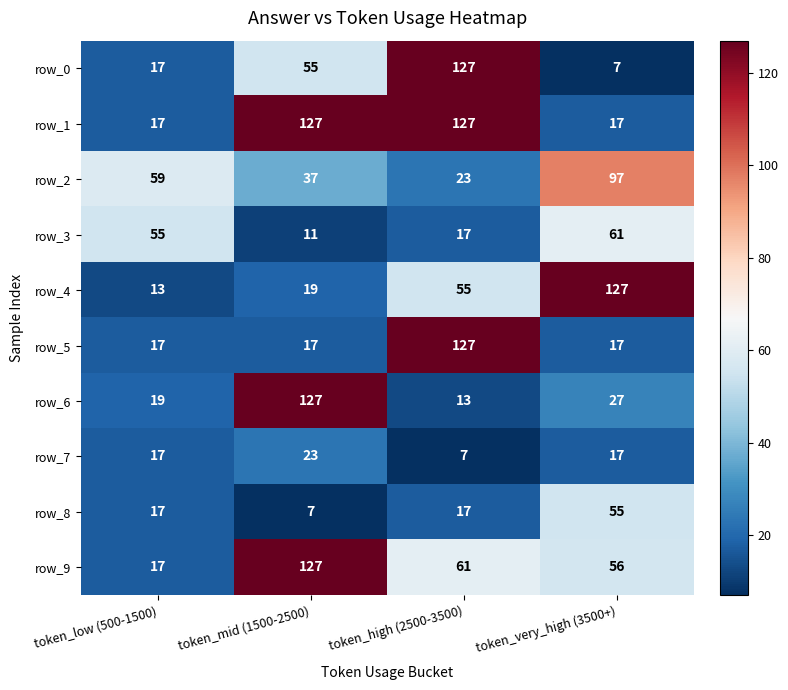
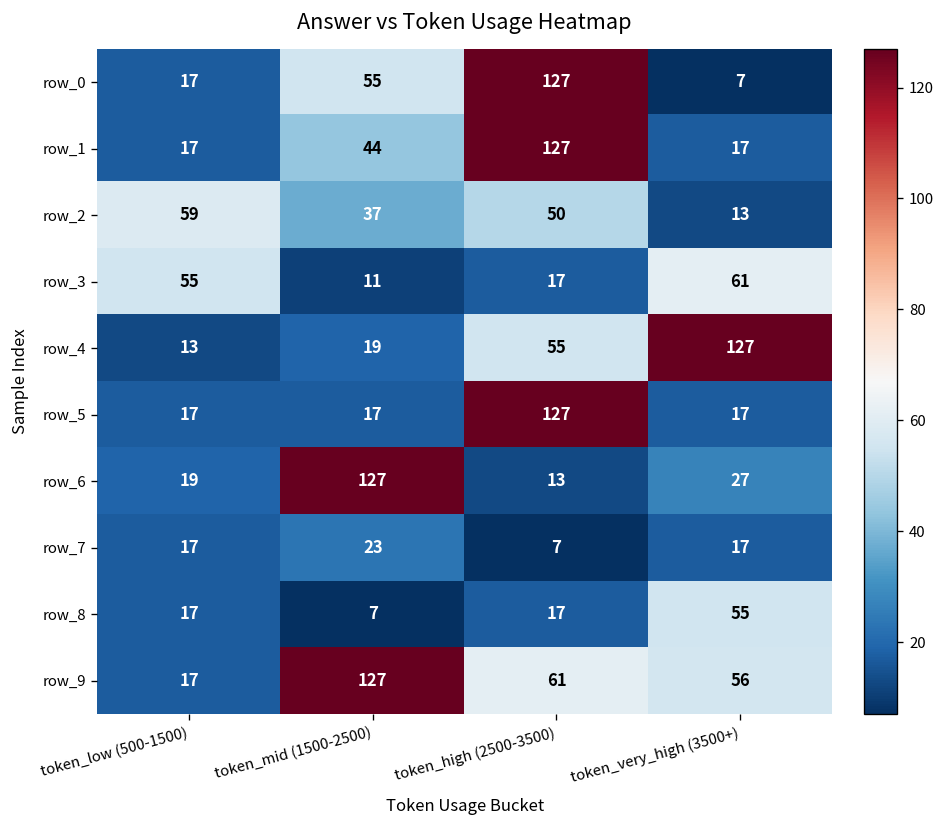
  {
    "row_0": {
      "token_low (500-1500)": 17,
      "token_mid (1500-2500)": 55,
      "token_high (2500-3500)": 127,
      "token_very_high (3500+)": 7
    },
    "row_1": {
      "token_low (500-1500)": 17,
-     "token_mid (1500-2500)": 127,
+     "token_mid (1500-2500)": 44,
      "token_high (2500-3500)": 127,
      "token_very_high (3500+)": 17
    },
    "row_2": {
      "token_low (500-1500)": 59,
      "token_mid (1500-2500)": 37,
-     "token_high (2500-3500)": 23,
-     "token_very_high (3500+)": 97
+     "token_high (2500-3500)": 50,
+     "token_very_high (3500+)": 13
    },
    "row_3": {
      "token_low (500-1500)": 55,
      "token_mid (1500-2500)": 11,
      "token_high (2500-3500)": 17,
      "token_very_high (3500+)": 61
    },
    "row_4": {
      "token_low (500-1500)": 13,
      "token_mid (1500-2500)": 19,
      "token_high (2500-3500)": 55,
      "token_very_high (3500+)": 127
    },
    "row_5": {
      "token_low (500-1500)": 17,
      "token_mid (1500-2500)": 17,
      "token_high (2500-3500)": 127,
      "token_very_high (3500+)": 17
    },
    "row_6": {
      "token_low (500-1500)": 19,
      "token_mid (1500-2500)": 127,
      "token_high (2500-3500)": 13,
      "token_very_high (3500+)": 27
    },
    "row_7": {
      "token_low (500-1500)": 17,
      "token_mid (1500-2500)": 23,
      "token_high (2500-3500)": 7,
      "token_very_high (3500+)": 17
    },
    "row_8": {
      "token_low (500-1500)": 17,
      "token_mid (1500-2500)": 7,
      "token_high (2500-3500)": 17,
      "token_very_high (3500+)": 55
    },
    "row_9": {
      "token_low (500-1500)": 17,
      "token_mid (1500-2500)": 127,
      "token_high (2500-3500)": 61,
      "token_very_high (3500+)": 56
    }
  }
